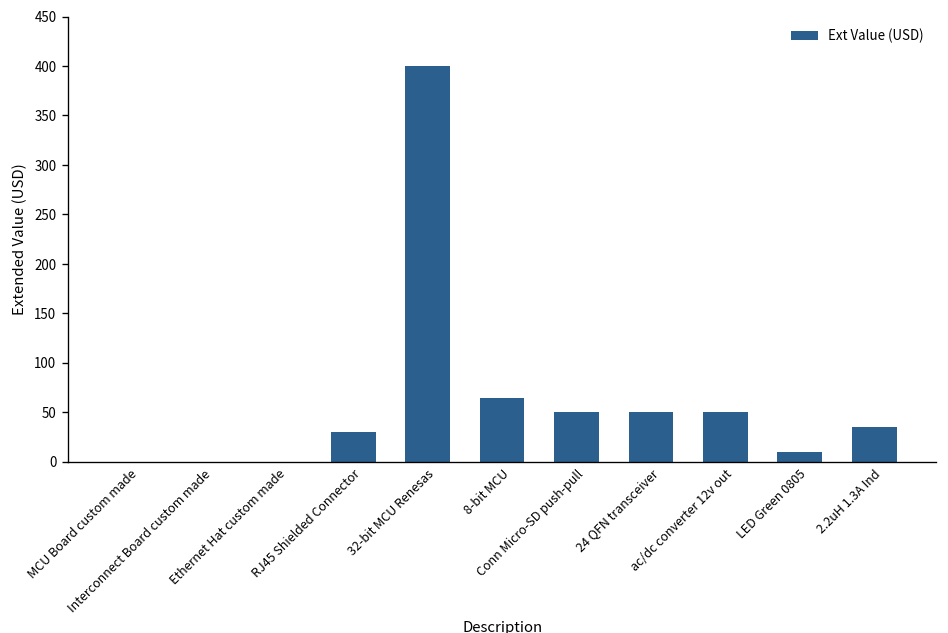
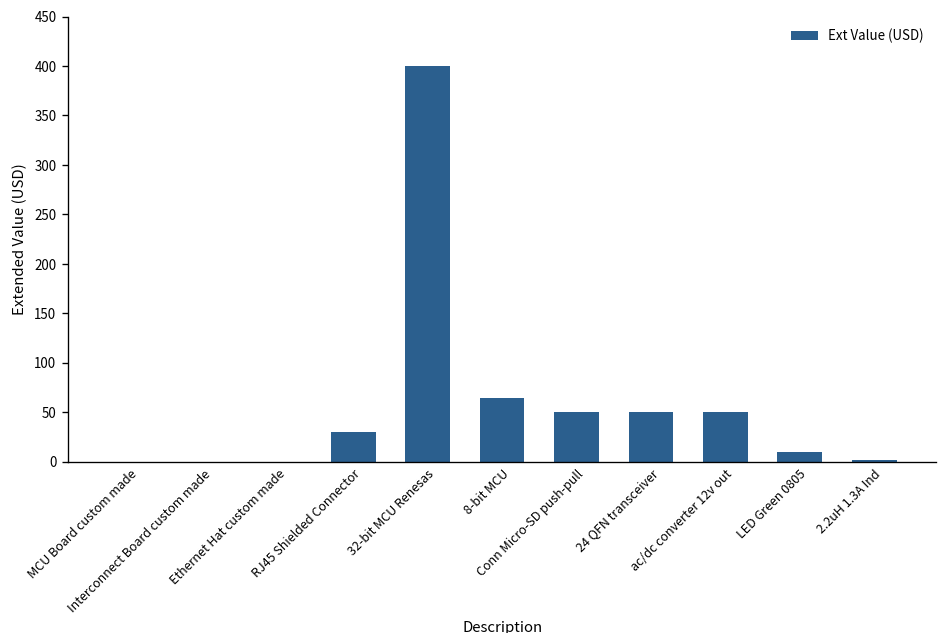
  {
    "MCU Board custom made": 0,
    "Interconnect Board custom made": 0,
    "Ethernet Hat custom made": 0,
    "RJ45 Shielded Connector": 30,
    "32-bit MCU Renesas": 400,
    "8-bit MCU": 60,
    "Conn Micro-SD push-pull": 50,
    "24 QFN transceiver": 50,
    "ac/dc converter 12v out": 50,
    "LED Green 0805": 10,
-   "2.2uH 1.3A Ind": 40
+   "2.2uH 1.3A Ind": 0
  }
